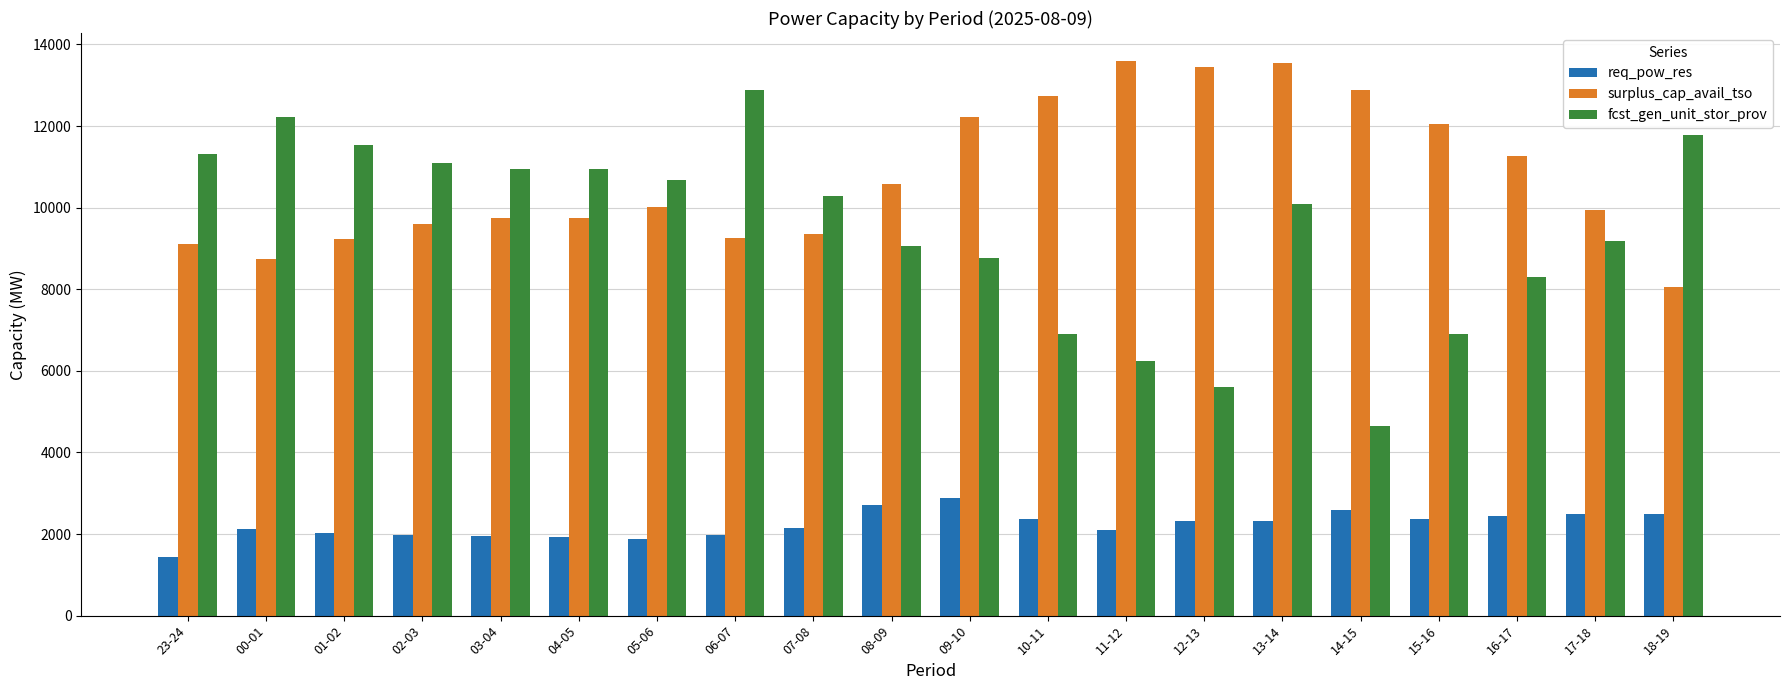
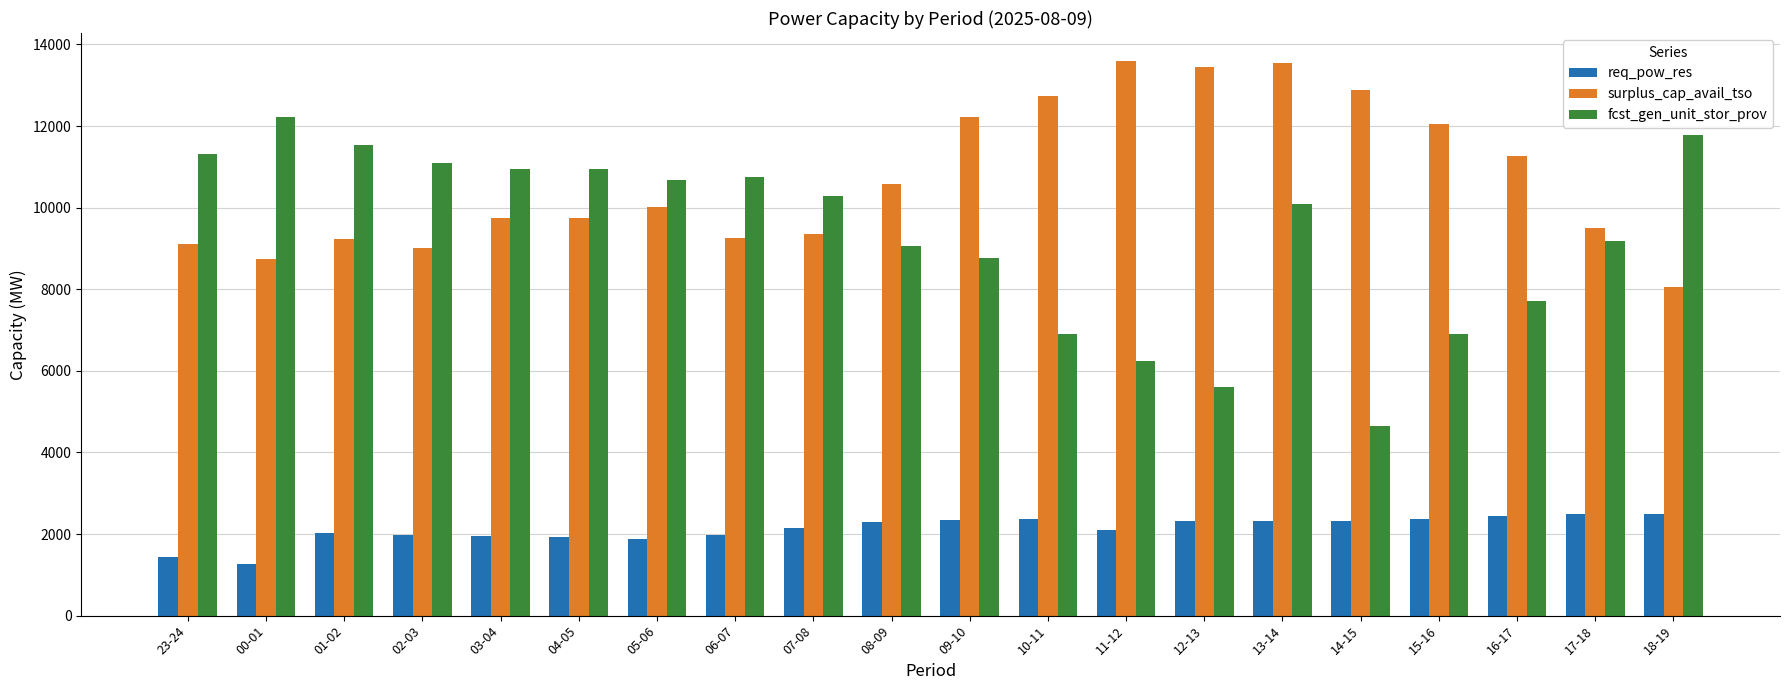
  {
    "req_pow_res": {
      "23-24": 1400,
-     "00-01": 2100,
+     "00-01": 1300,
      "01-02": 2000,
      "02-03": 2000,
      "03-04": 1900,
      "04-05": 1900,
      "05-06": 1900,
      "06-07": 2000,
      "07-08": 2200,
-     "08-09": 2700,
-     "09-10": 2900,
+     "08-09": 2300,
+     "09-10": 2400,
      "10-11": 2400,
      "11-12": 2100,
      "12-13": 2300,
      "13-14": 2300,
-     "14-15": 2600,
+     "14-15": 2300,
      "15-16": 2400,
      "16-17": 2400,
      "17-18": 2500,
      "18-19": 2500
    },
    "surplus_cap_avail_tso": {
      "23-24": 9100,
      "00-01": 8700,
      "01-02": 9200,
-     "02-03": 9600,
+     "02-03": 9000,
      "03-04": 9700,
      "04-05": 9700,
      "05-06": 10000,
      "06-07": 9300,
      "07-08": 9400,
      "08-09": 10600,
      "09-10": 12200,
      "10-11": 12700,
      "11-12": 13600,
      "12-13": 13400,
      "13-14": 13600,
      "14-15": 12900,
      "15-16": 12100,
      "16-17": 11300,
-     "17-18": 9900,
+     "17-18": 9500,
      "18-19": 8100
    },
    "fcst_gen_unit_stor_prov": {
      "23-24": 11300,
      "00-01": 12200,
      "01-02": 11500,
      "02-03": 11100,
      "03-04": 11000,
      "04-05": 10900,
      "05-06": 10700,
-     "06-07": 12900,
+     "06-07": 10700,
      "07-08": 10300,
      "08-09": 9100,
      "09-10": 8800,
      "10-11": 6900,
      "11-12": 6300,
      "12-13": 5600,
      "13-14": 10100,
      "14-15": 4600,
      "15-16": 6900,
-     "16-17": 8300,
+     "16-17": 7700,
      "17-18": 9200,
      "18-19": 11800
    }
  }
